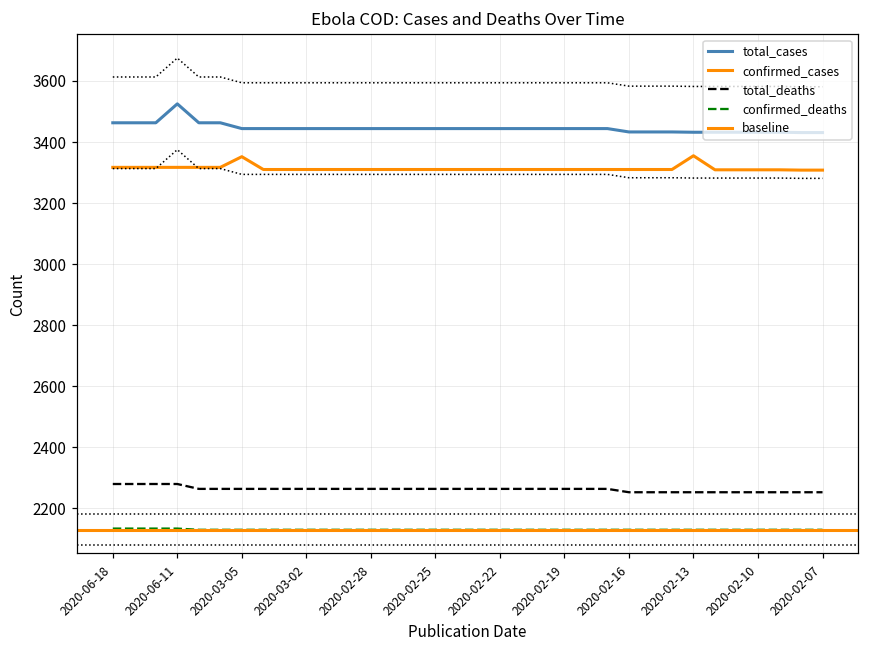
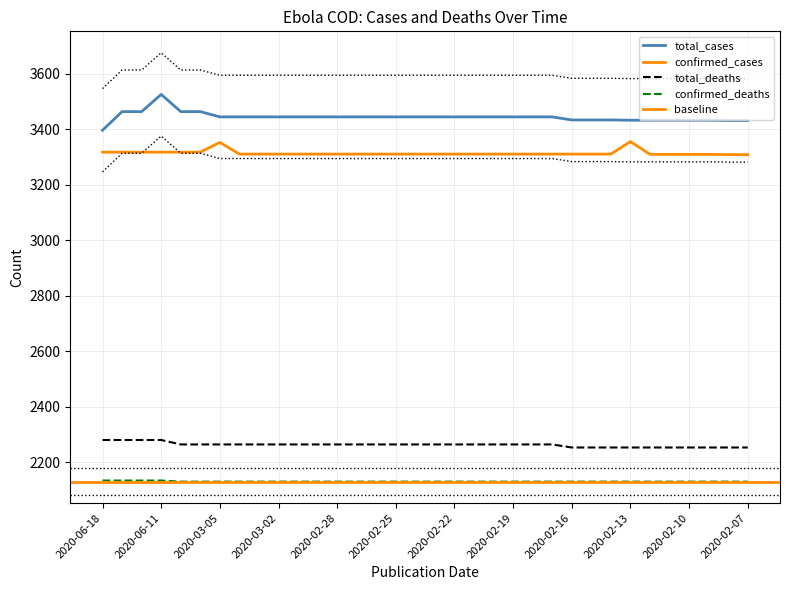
  {
    "total_cases": {
-     "2020-06-18": 3460,
+     "2020-06-18": 3400,
      "2020-06-11": 3530,
      "2020-03-05": 3440,
      "2020-03-02": 3440,
      "2020-02-28": 3440,
      "2020-02-25": 3440,
      "2020-02-22": 3440,
      "2020-02-19": 3440,
      "2020-02-16": 3430,
      "2020-02-13": 3430,
      "2020-02-10": 3430,
      "2020-02-07": 3430
    },
    "confirmed_cases": {
      "2020-06-11": 3320,
      "2020-03-05": 3350,
      "2020-03-02": 3310,
      "2020-02-28": 3310,
      "2020-02-25": 3310,
      "2020-02-22": 3310,
      "2020-02-19": 3310,
      "2020-02-16": 3310,
      "2020-02-13": 3360,
      "2020-02-10": 3310,
      "2020-02-07": 3310
    },
    "confirmed_deaths": {
      "2020-06-18": 2130,
      "2020-06-11": 2130,
      "2020-03-05": 2130,
      "2020-03-02": 2130,
      "2020-02-28": 2130,
      "2020-02-25": 2130,
      "2020-02-22": 2130,
      "2020-02-19": 2130,
      "2020-02-16": 2130,
      "2020-02-13": 2130,
      "2020-02-10": 2130,
      "2020-02-07": 2130
    }
  }
